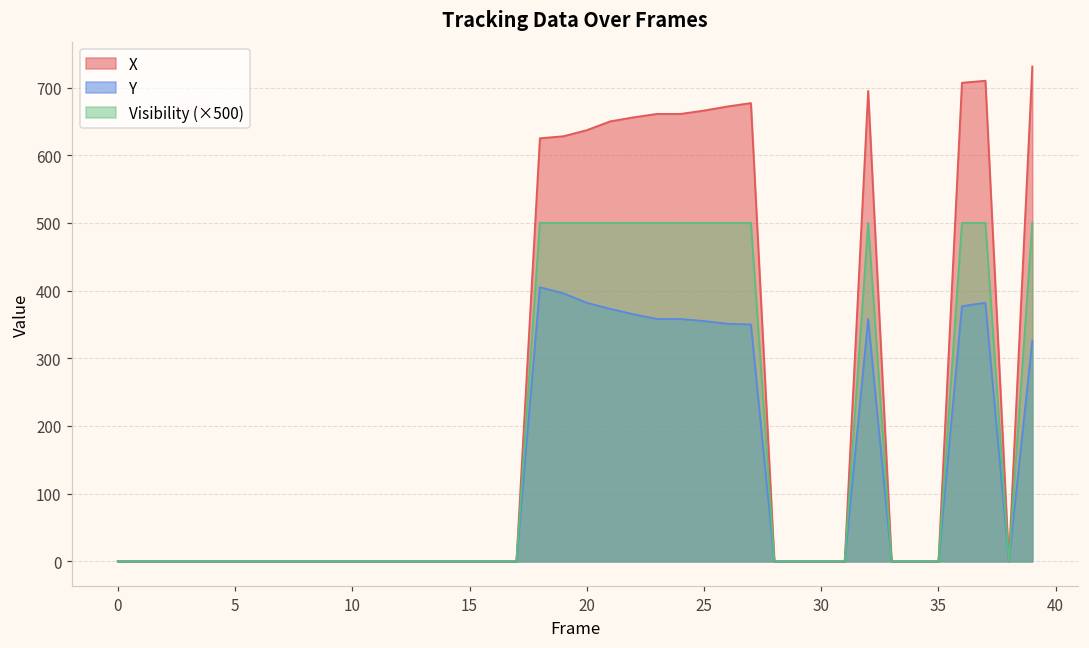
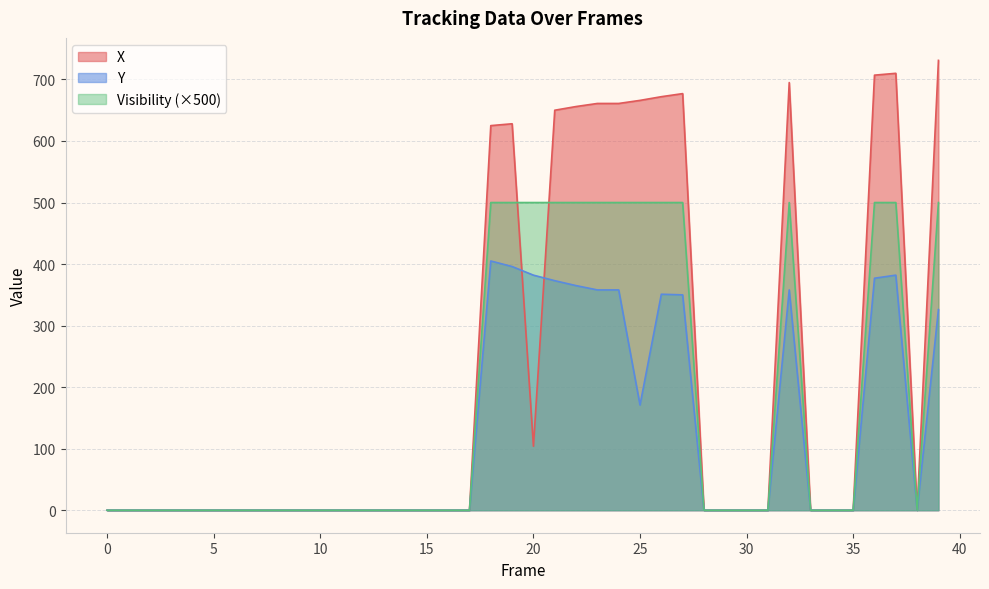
  {
    "X": {
-     "20": 640,
+     "20": 100,
      "25": 670
    },
    "Y": {
      "20": 380,
-     "25": 360
+     "25": 170
    },
    "Visibility (×500)": {
      "20": 500,
      "25": 500
    }
  }
